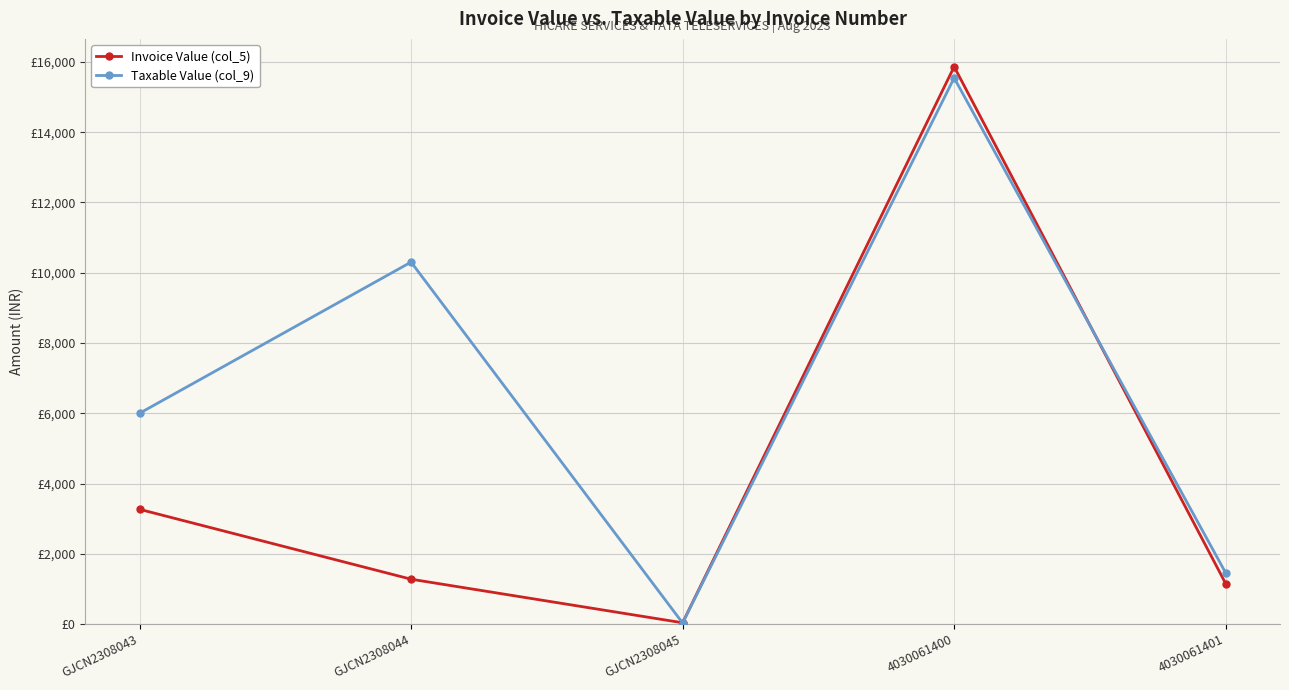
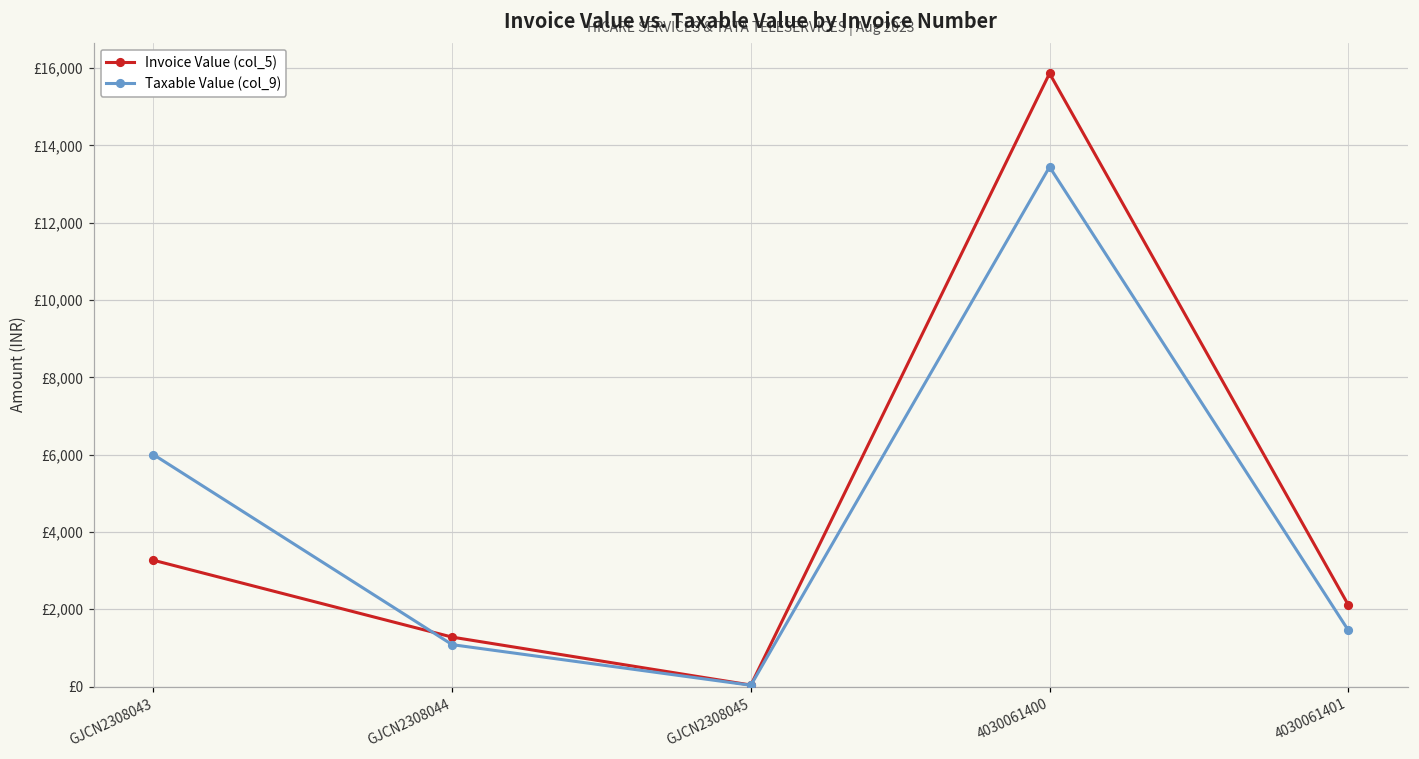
  {
    "Invoice Value (col_5)": {
      "GJCN2308043": "£3,300",
      "GJCN2308044": "£1,300",
      "4030061400": "£15,900",
-     "4030061401": "£1,200"
+     "4030061401": "£2,100"
    },
    "Taxable Value (col_9)": {
      "GJCN2308043": "£6,000",
-     "GJCN2308044": "£10,300",
-     "4030061400": "£15,500",
+     "GJCN2308044": "£1,100",
+     "4030061400": "£13,400",
      "4030061401": "£1,500"
    }
  }
